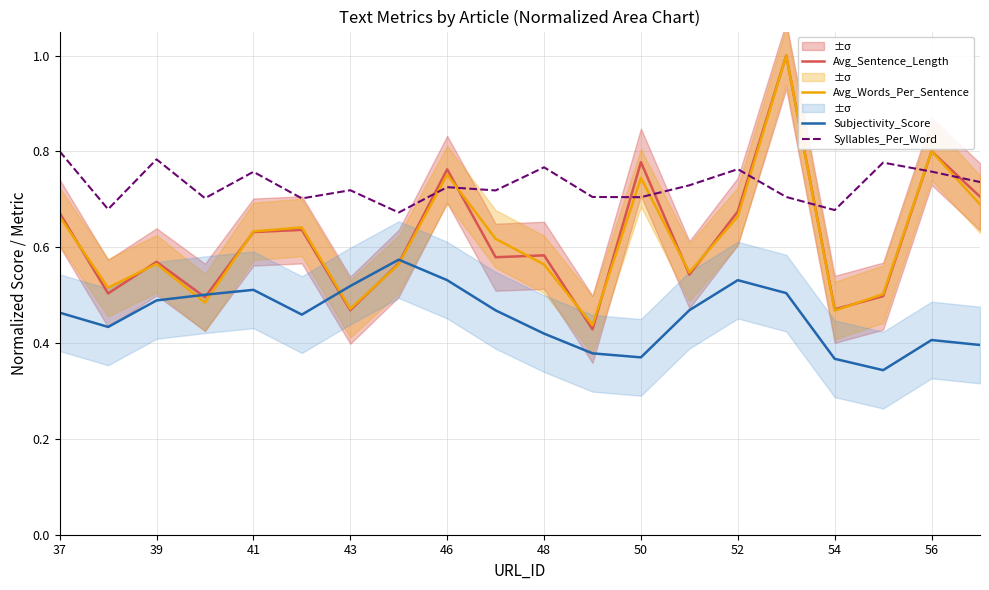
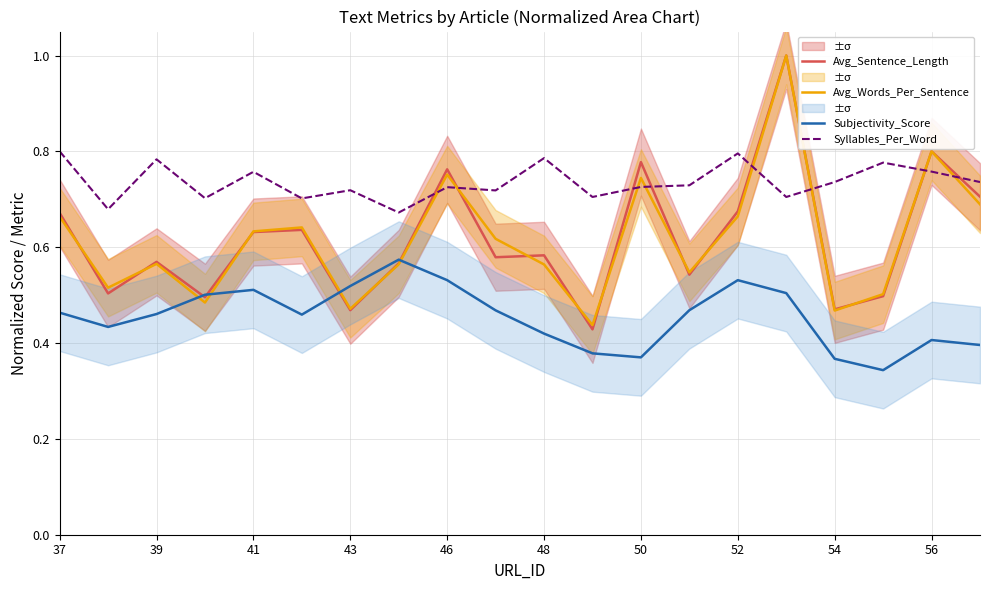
  {
    "Subjectivity_Score": {
      "37": 0.46,
-     "39": 0.49,
+     "39": 0.46,
      "41": 0.51,
      "43": 0.52,
      "46": 0.53,
      "48": 0.42,
      "50": 0.37,
      "52": 0.53,
      "54": 0.37,
      "56": 0.41
    },
    "Syllables_Per_Word": {
      "37": 0.80,
      "39": 0.78,
      "41": 0.76,
      "43": 0.72,
      "46": 0.73,
-     "48": 0.77,
-     "50": 0.70,
-     "52": 0.76,
-     "54": 0.68,
+     "48": 0.79,
+     "50": 0.73,
+     "52": 0.80,
+     "54": 0.74,
      "56": 0.76
    }
  }
